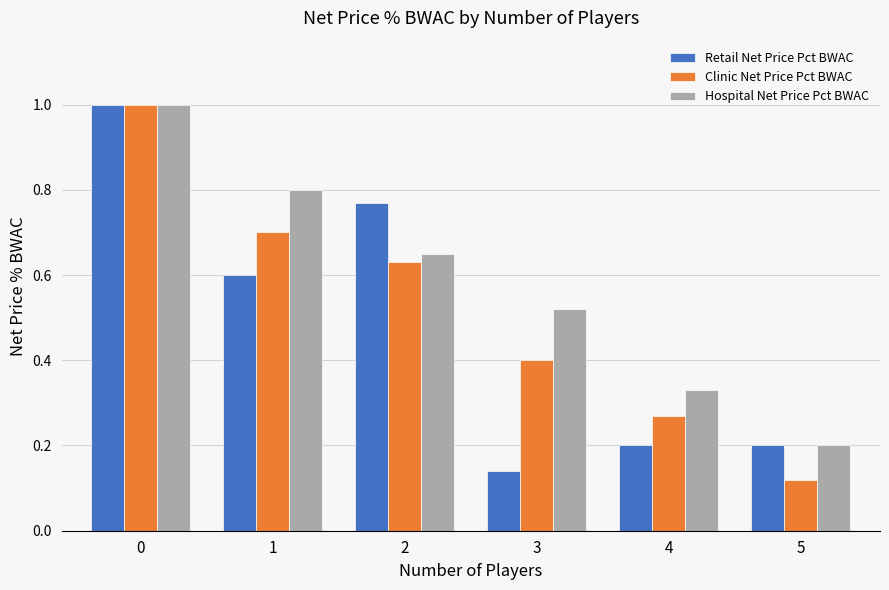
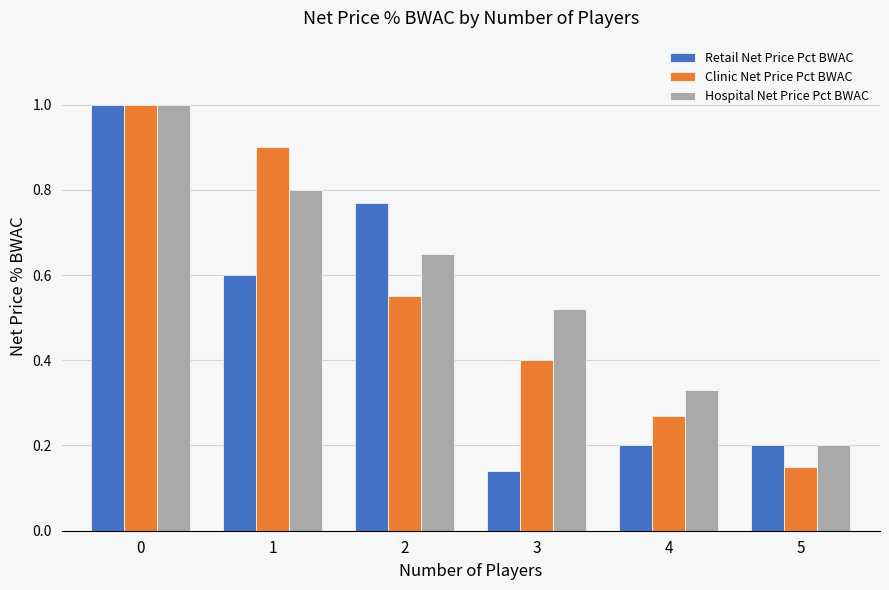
  {
    "Retail Net Price Pct BWAC": {
      "0": 1.00,
      "1": 0.60,
      "2": 0.77,
      "3": 0.14,
      "4": 0.20,
      "5": 0.20
    },
    "Clinic Net Price Pct BWAC": {
      "0": 1.00,
-     "1": 0.7,
-     "2": 0.63,
+     "1": 0.9,
+     "2": 0.55,
      "3": 0.40,
      "4": 0.27,
-     "5": 0.12
+     "5": 0.15
    },
    "Hospital Net Price Pct BWAC": {
      "0": 1.00,
      "1": 0.80,
      "2": 0.65,
      "3": 0.52,
      "4": 0.33,
      "5": 0.20
    }
  }
